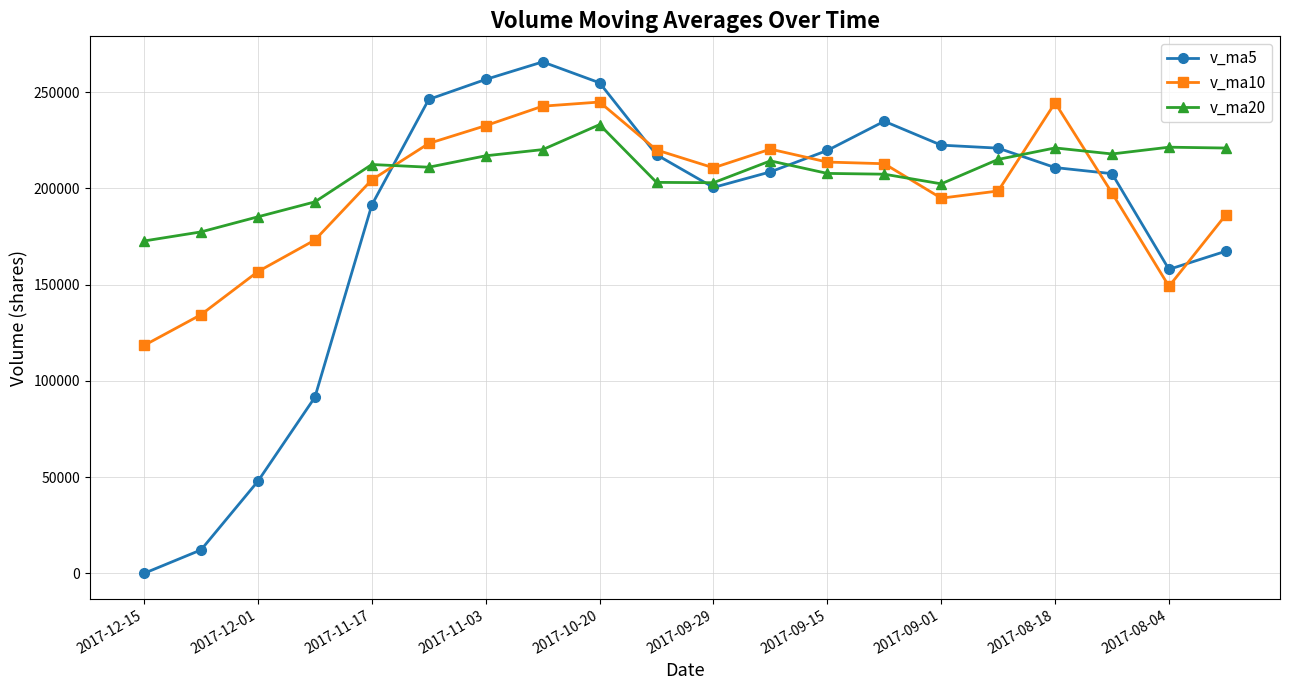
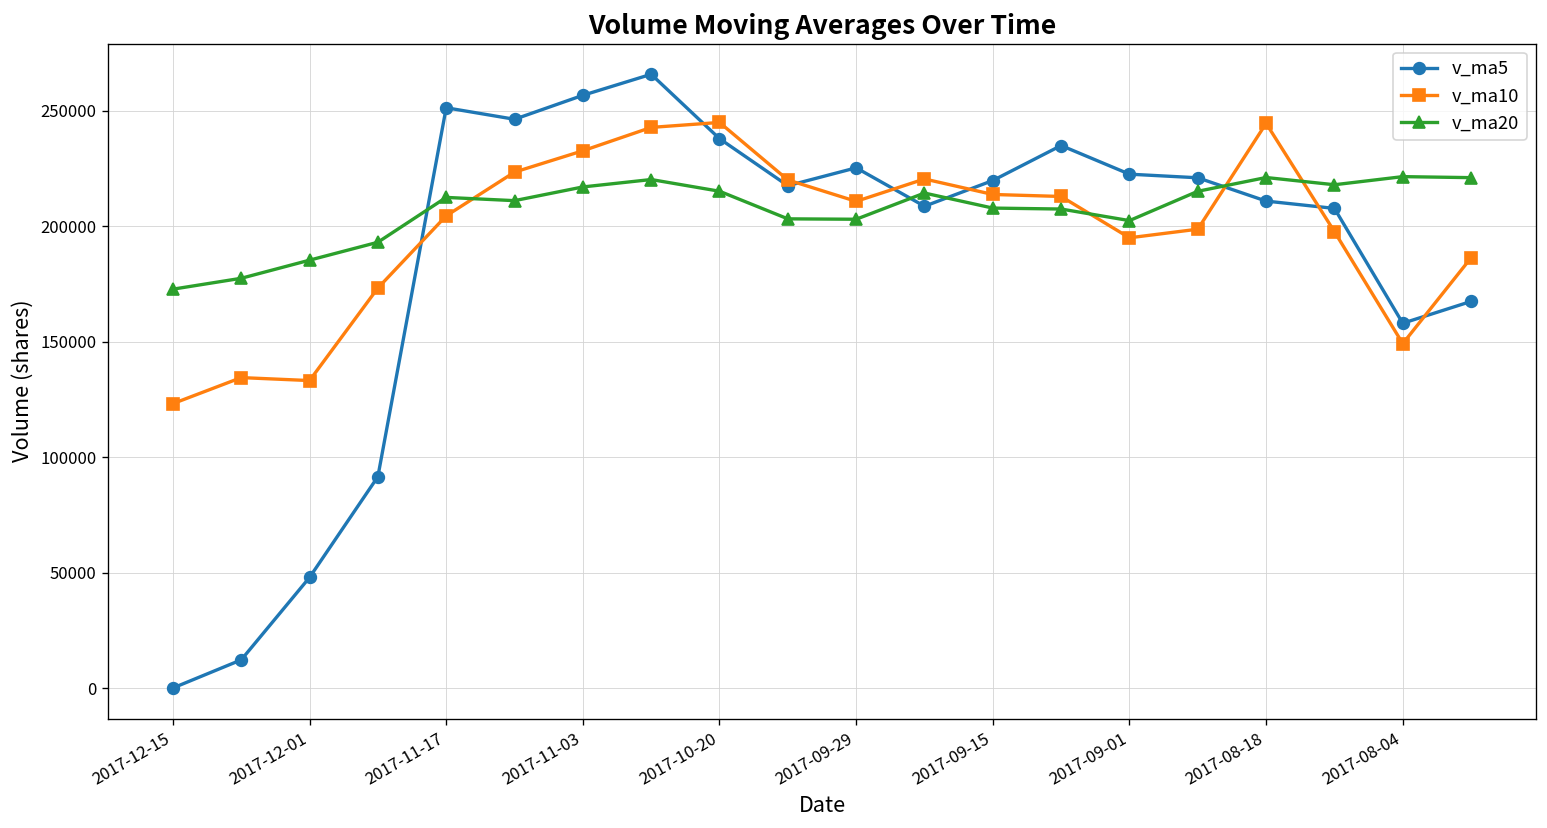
  {
    "v_ma5": {
      "2017-12-15": 0,
      "2017-12-01": 48000,
-     "2017-11-17": 191000,
+     "2017-11-17": 251000,
      "2017-11-03": 257000,
-     "2017-10-20": 255000,
-     "2017-09-29": 200000,
+     "2017-10-20": 238000,
+     "2017-09-29": 225000,
      "2017-09-15": 220000,
      "2017-09-01": 222000,
      "2017-08-18": 211000,
      "2017-08-04": 158000
    },
    "v_ma10": {
-     "2017-12-15": 118000,
-     "2017-12-01": 157000,
+     "2017-12-15": 123000,
+     "2017-12-01": 133000,
      "2017-11-17": 204000,
      "2017-11-03": 233000,
      "2017-10-20": 245000,
      "2017-09-29": 211000,
      "2017-09-15": 214000,
      "2017-09-01": 195000,
      "2017-08-18": 244000,
      "2017-08-04": 149000
    },
    "v_ma20": {
      "2017-12-15": 173000,
      "2017-12-01": 185000,
      "2017-11-17": 212000,
      "2017-11-03": 217000,
-     "2017-10-20": 233000,
+     "2017-10-20": 215000,
      "2017-09-29": 203000,
      "2017-09-15": 208000,
      "2017-09-01": 202000,
      "2017-08-18": 221000,
      "2017-08-04": 221000
    }
  }
